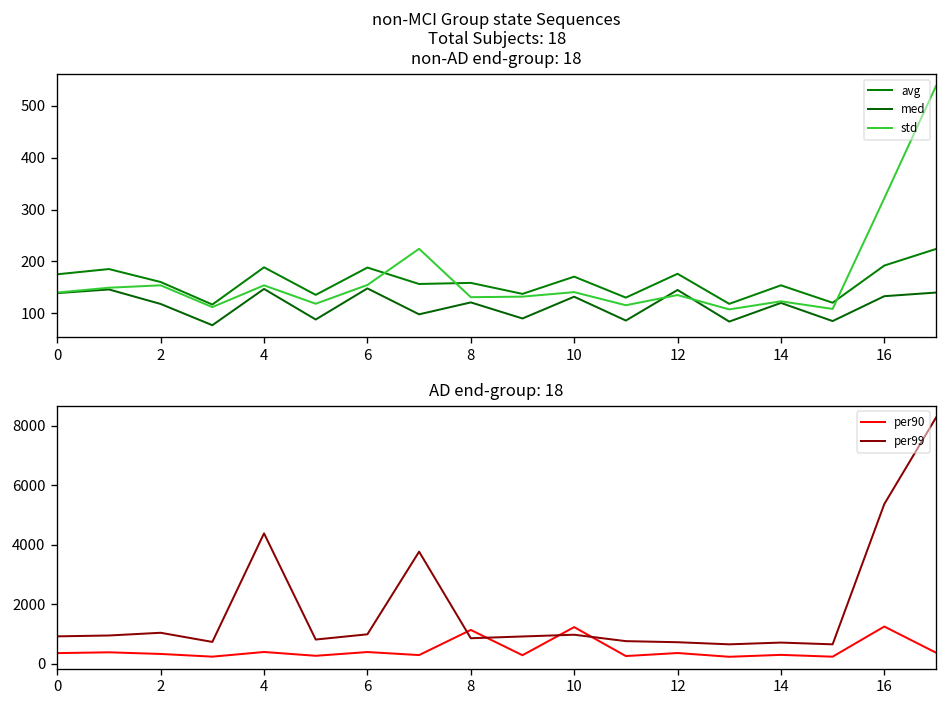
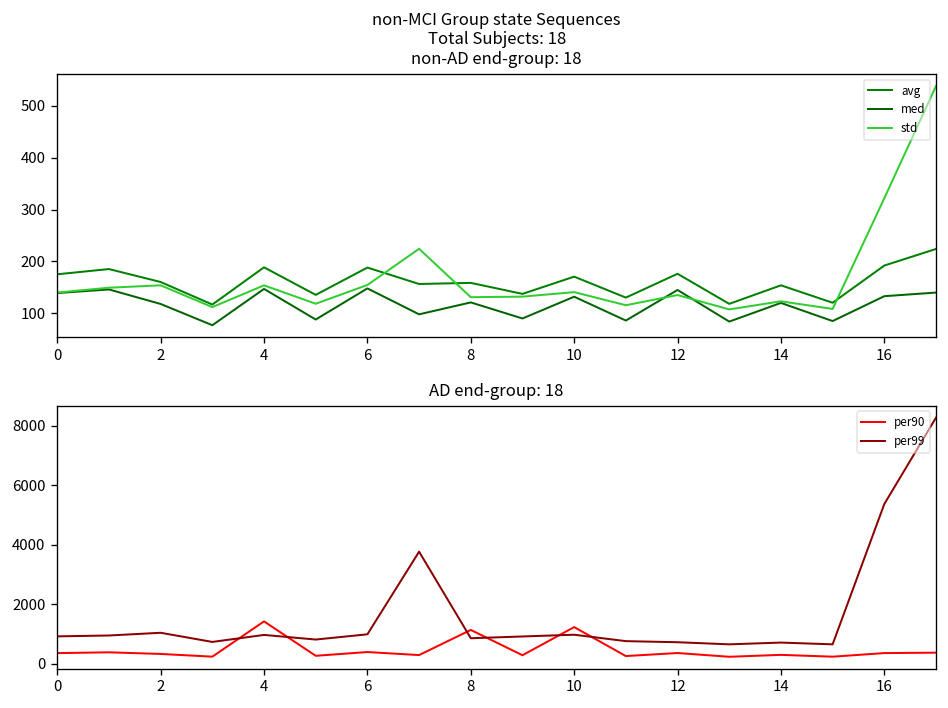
  {
    "non-MCI Group state Sequences Total Subjects: 18 non-AD end-group: 18": {
      "std": {
        "2": 150,
        "4": 150,
        "6": 150,
        "8": 130,
        "10": 140,
        "12": 140,
        "16": 320
      }
    },
    "AD end-group: 18": {
      "per90": {
        "0": 400,
        "2": 300,
-       "4": 400,
+       "4": 1400,
        "6": 400,
        "8": 1100,
        "10": 1200,
        "12": 400,
        "14": 300,
-       "16": 1300
+       "16": 400
      },
      "per99": {
        "0": 900,
        "2": 1000,
-       "4": 4400,
+       "4": 1000,
        "6": 1000,
        "8": 900,
        "10": 1000,
        "12": 700,
        "14": 700,
        "16": 5400
      }
    }
  }
